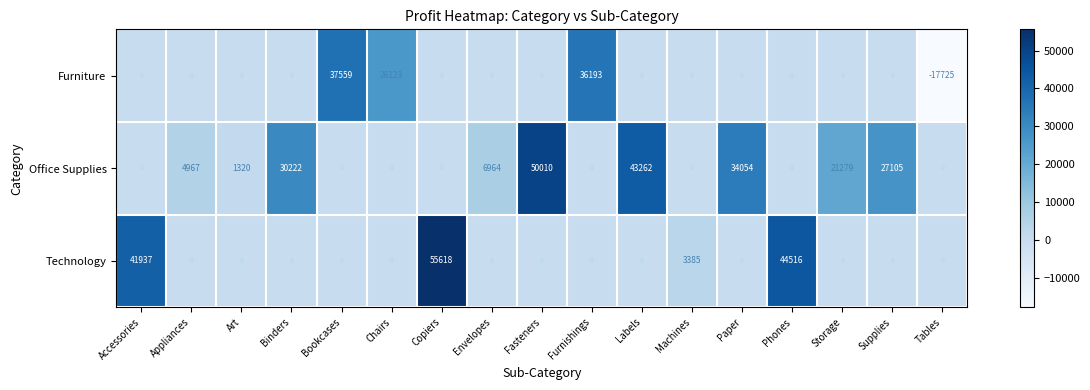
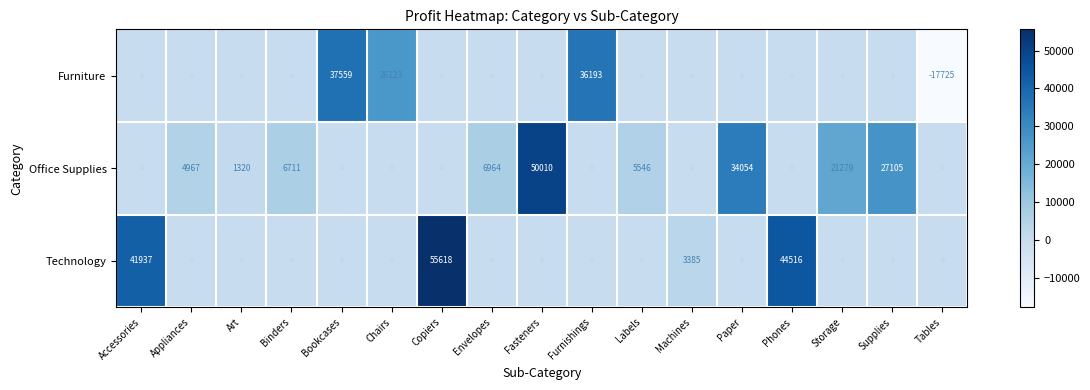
  {
    "Furniture": {
      "Bookcases": 37559,
      "Furnishings": 36193,
      "Tables": -17725
    },
    "Office Supplies": {
      "Appliances": 4967,
      "Art": 1320,
-     "Binders": 30222,
+     "Binders": 6711,
      "Envelopes": 6964,
      "Fasteners": 50010,
-     "Labels": 43262,
+     "Labels": 5546,
      "Paper": 34054,
      "Supplies": 27105
    },
    "Technology": {
      "Accessories": 41937,
      "Copiers": 55618,
      "Machines": 3385,
      "Phones": 44516
    }
  }
